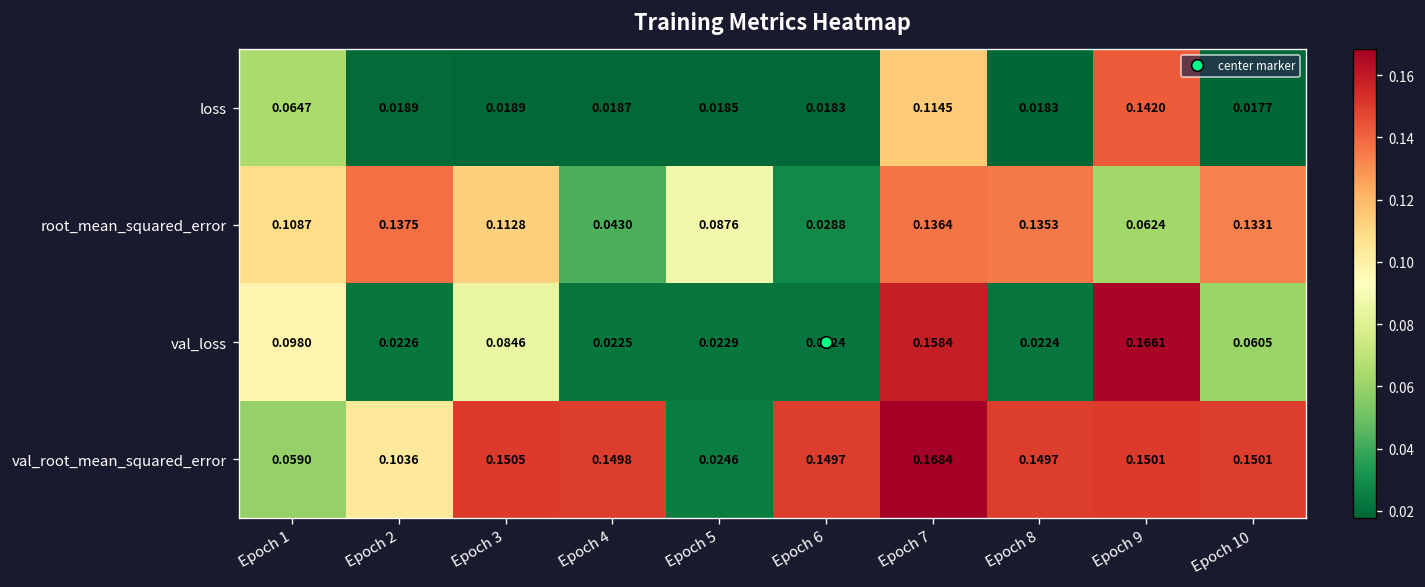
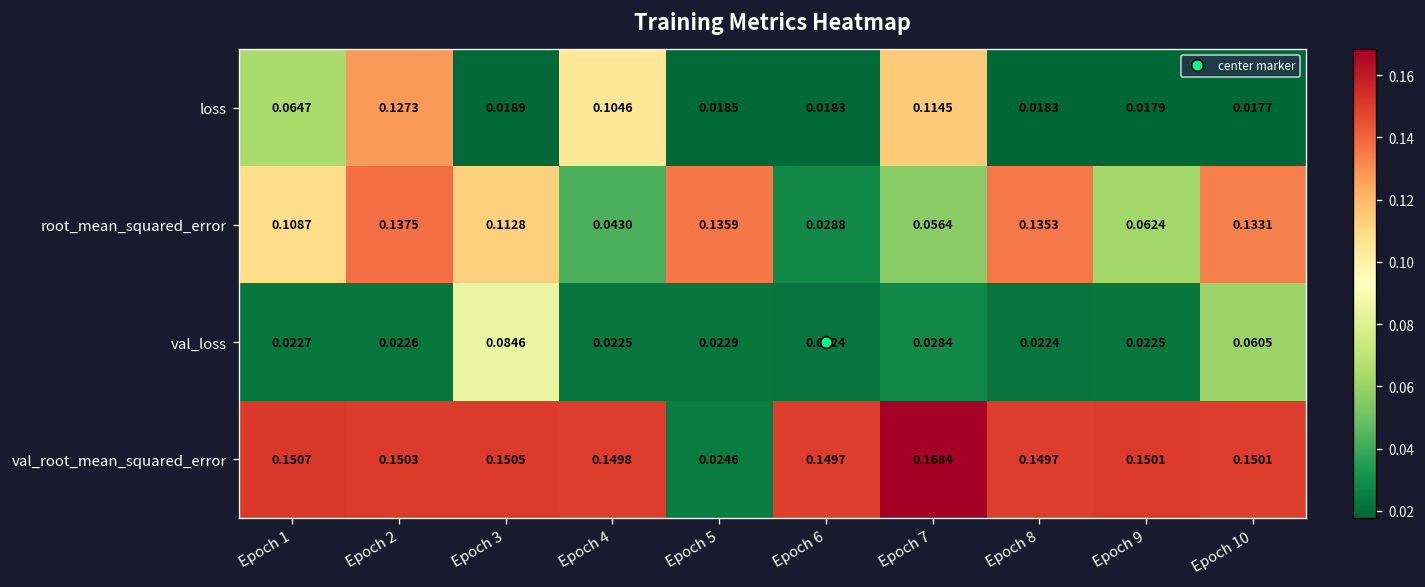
  {
    "loss": {
      "Epoch 1": 0.0647,
-     "Epoch 2": 0.0189,
+     "Epoch 2": 0.1273,
      "Epoch 3": 0.0189,
-     "Epoch 4": 0.0187,
+     "Epoch 4": 0.1046,
      "Epoch 5": 0.0185,
      "Epoch 6": 0.0183,
      "Epoch 7": 0.1145,
      "Epoch 8": 0.0183,
-     "Epoch 9": 0.1420,
+     "Epoch 9": 0.0179,
      "Epoch 10": 0.0177
    },
    "root_mean_squared_error": {
      "Epoch 1": 0.1087,
      "Epoch 2": 0.1375,
      "Epoch 3": 0.1128,
      "Epoch 4": 0.0430,
-     "Epoch 5": 0.0876,
+     "Epoch 5": 0.1359,
      "Epoch 6": 0.0288,
-     "Epoch 7": 0.1364,
+     "Epoch 7": 0.0564,
      "Epoch 8": 0.1353,
      "Epoch 9": 0.0624,
      "Epoch 10": 0.1331
    },
    "val_loss": {
-     "Epoch 1": 0.0980,
+     "Epoch 1": 0.0227,
      "Epoch 2": 0.0226,
      "Epoch 3": 0.0846,
      "Epoch 4": 0.0225,
      "Epoch 5": 0.0229,
-     "Epoch 7": 0.1584,
+     "Epoch 7": 0.0284,
      "Epoch 8": 0.0224,
-     "Epoch 9": 0.1661,
+     "Epoch 9": 0.0225,
      "Epoch 10": 0.0605
    },
    "val_root_mean_squared_error": {
-     "Epoch 1": 0.0590,
-     "Epoch 2": 0.1036,
+     "Epoch 1": 0.1507,
+     "Epoch 2": 0.1503,
      "Epoch 3": 0.1505,
      "Epoch 4": 0.1498,
      "Epoch 5": 0.0246,
      "Epoch 6": 0.1497,
      "Epoch 7": 0.1684,
      "Epoch 8": 0.1497,
      "Epoch 9": 0.1501,
      "Epoch 10": 0.1501
    }
  }
